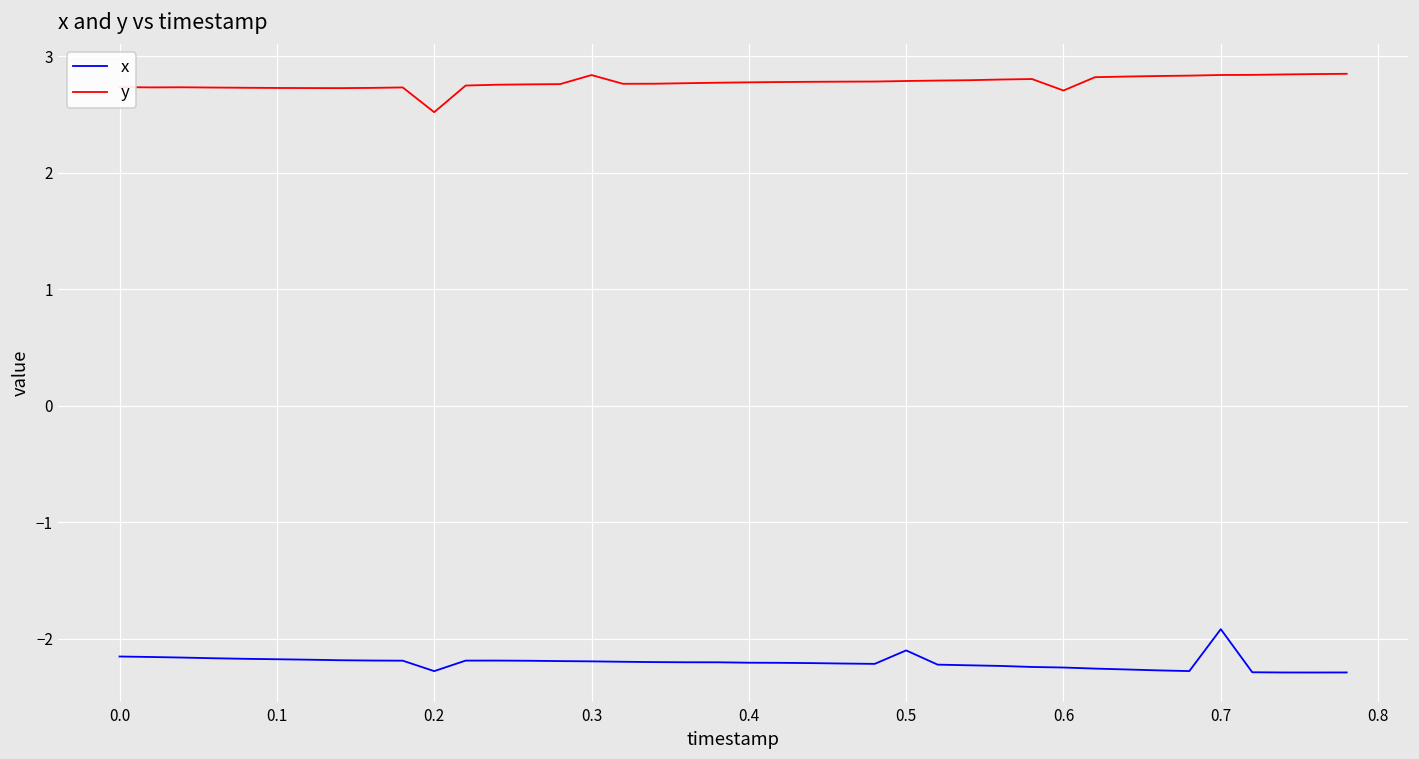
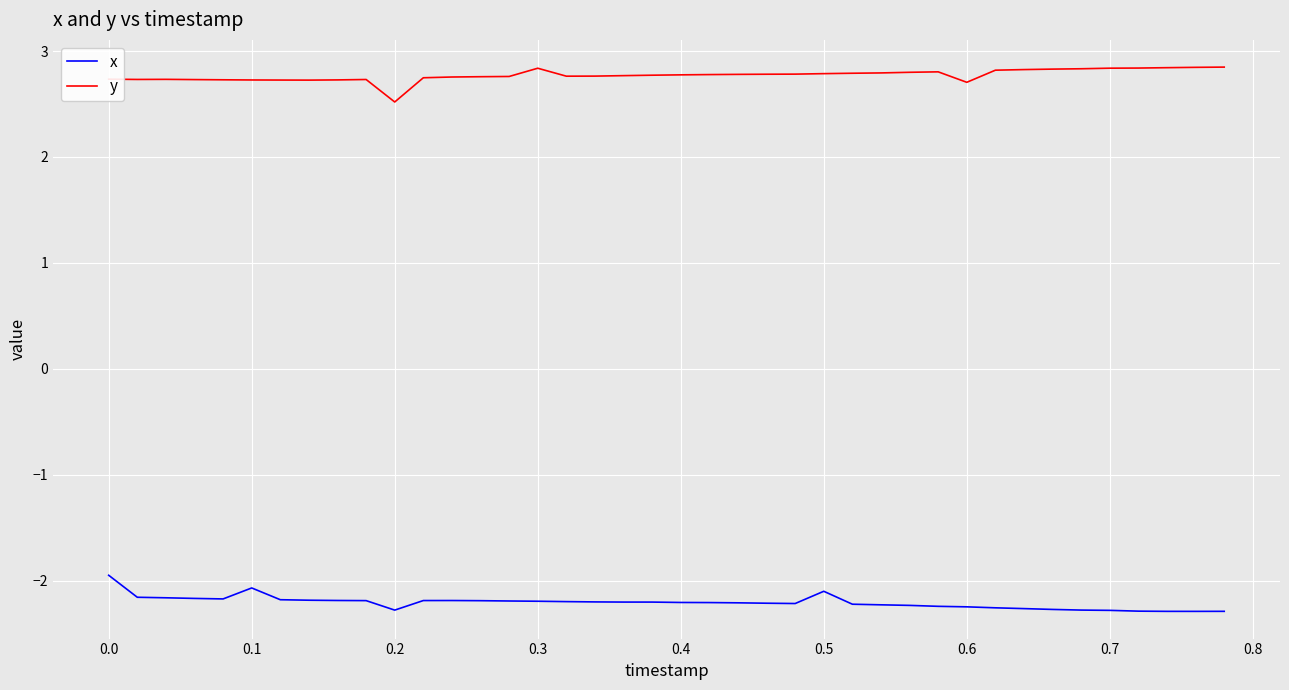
  {
    "x": {
-     "0.0": -2.15,
-     "0.1": -2.18,
+     "0.0": -1.95,
+     "0.1": -2.07,
      "0.2": -2.28,
      "0.3": -2.19,
      "0.4": -2.21,
      "0.5": -2.10,
      "0.6": -2.25,
-     "0.7": -1.92
+     "0.7": -2.28
    },
    "y": {
      "0.1": 2.73,
      "0.2": 2.52,
      "0.3": 2.84,
      "0.4": 2.78,
      "0.5": 2.79,
      "0.6": 2.71,
      "0.7": 2.84
    }
  }
